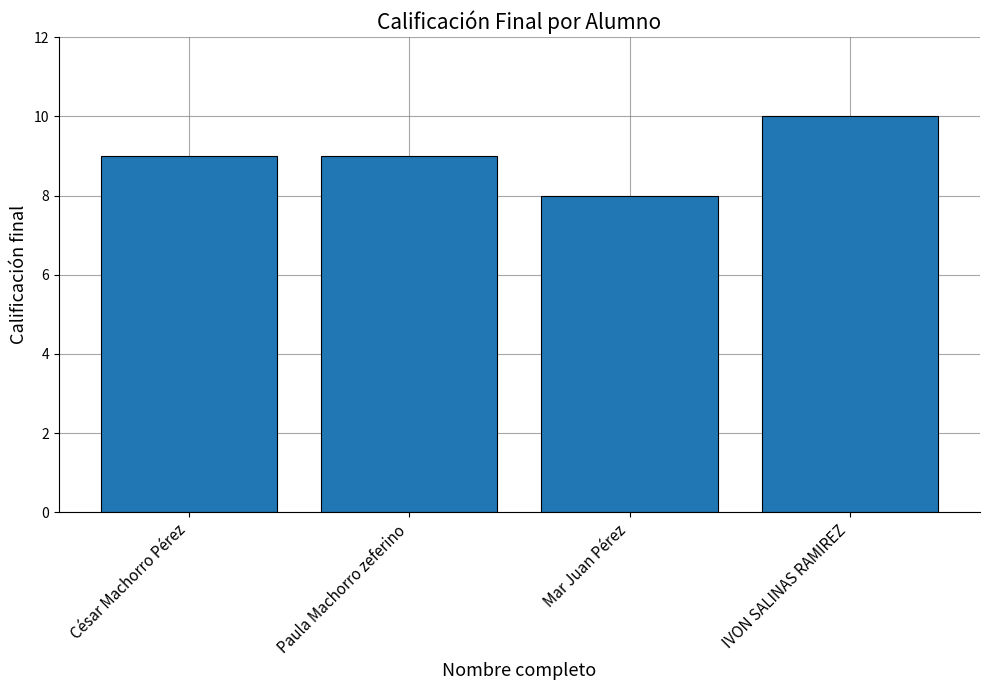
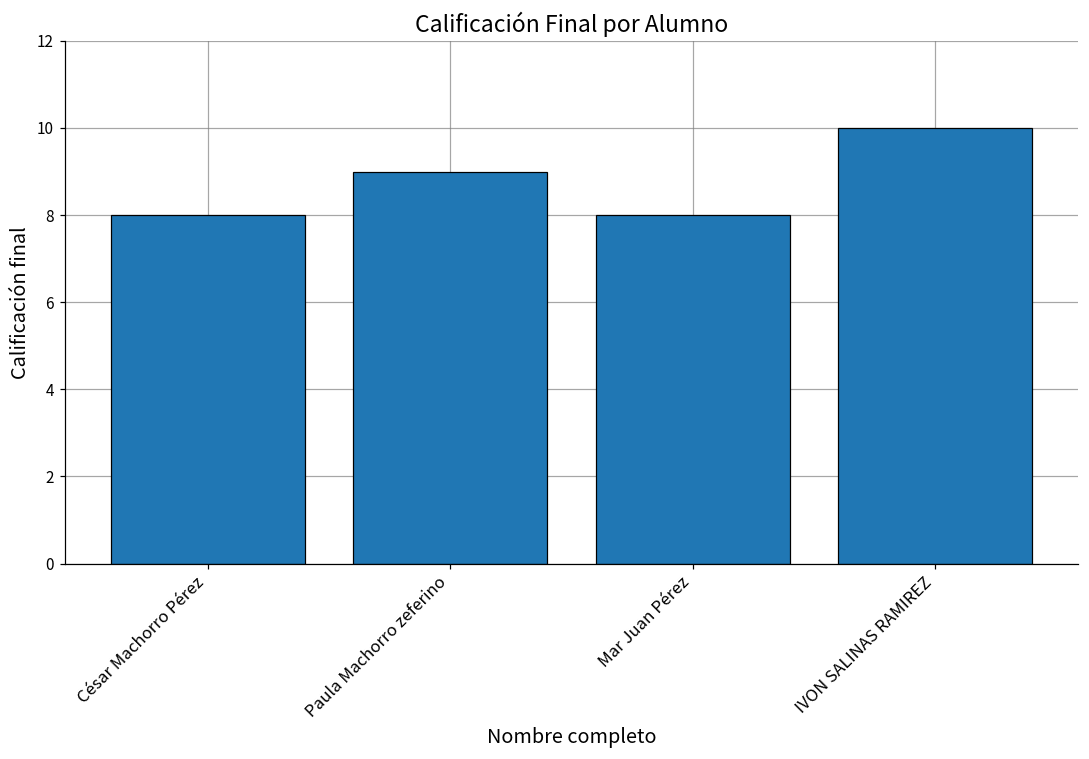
  {
-   "César Machorro Pérez": 9,
+   "César Machorro Pérez": 8,
    "Paula Machorro zeferino": 9,
    "Mar Juan Pérez": 8,
    "IVON SALINAS RAMIREZ": 10
  }
